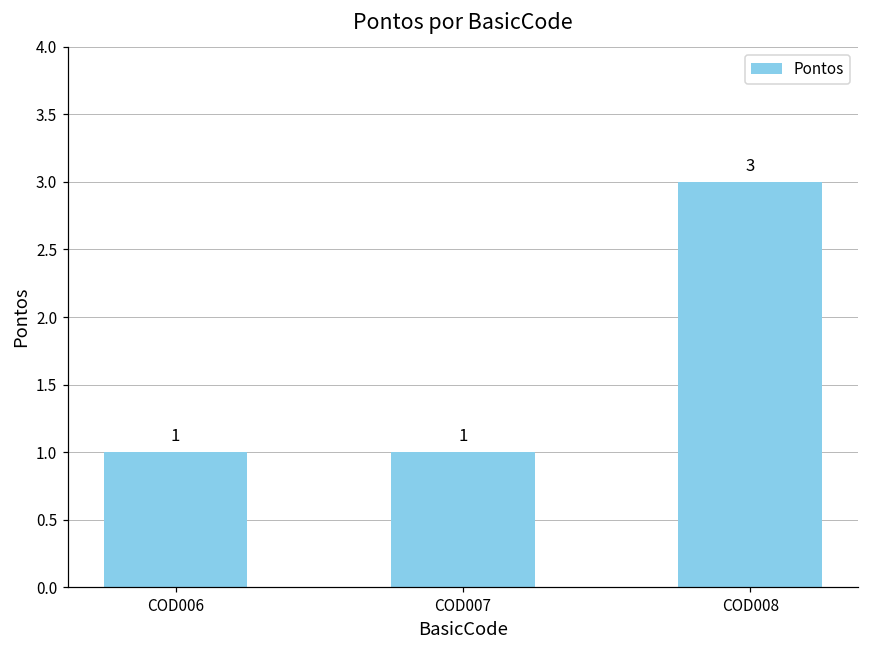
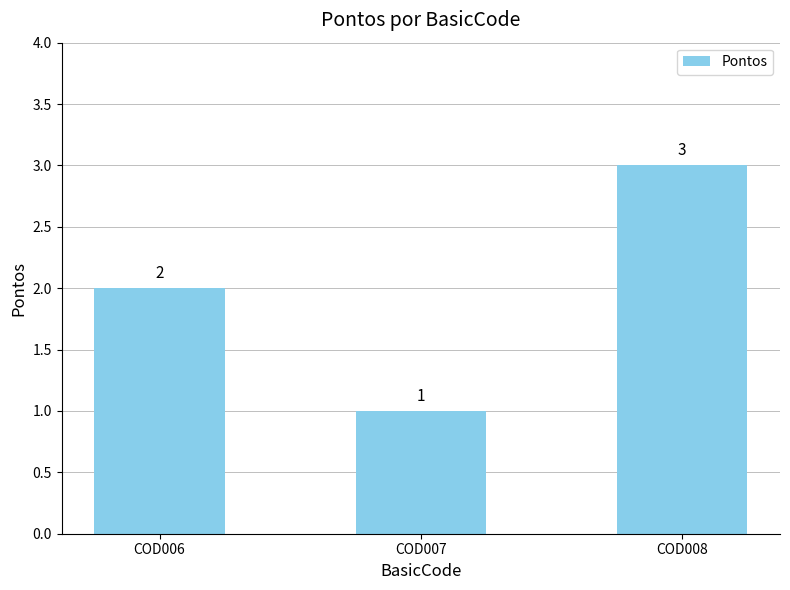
  {
-   "COD006": 1,
+   "COD006": 2,
    "COD007": 1,
    "COD008": 3
  }
